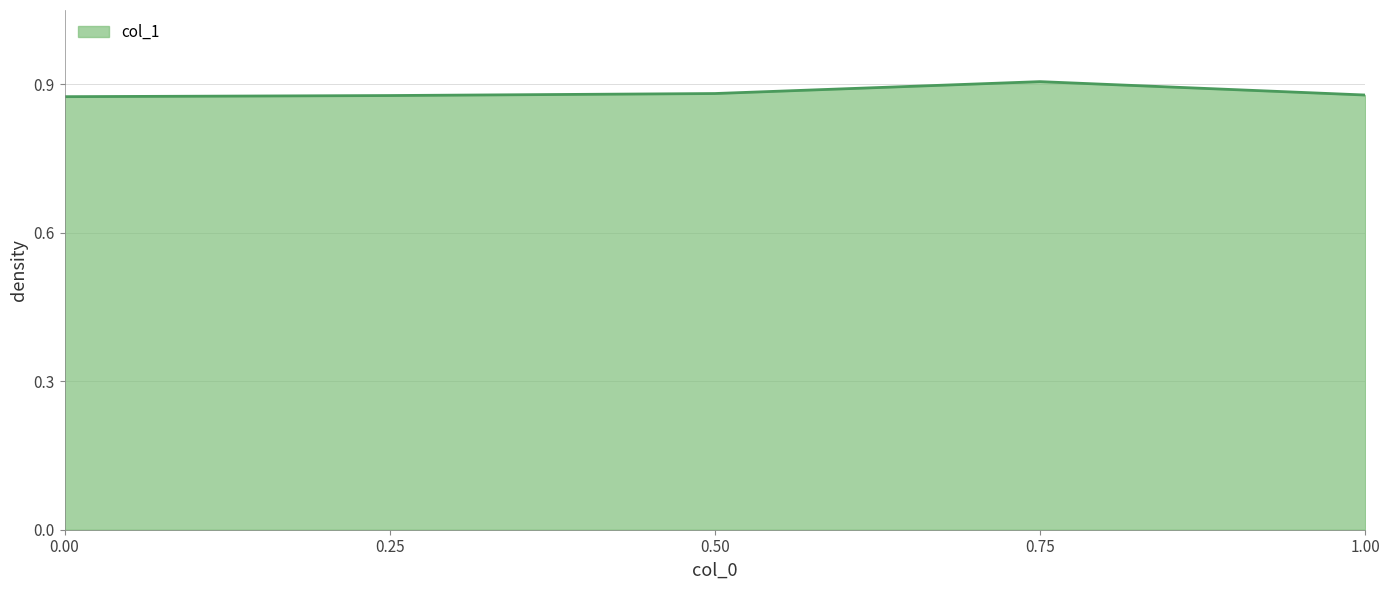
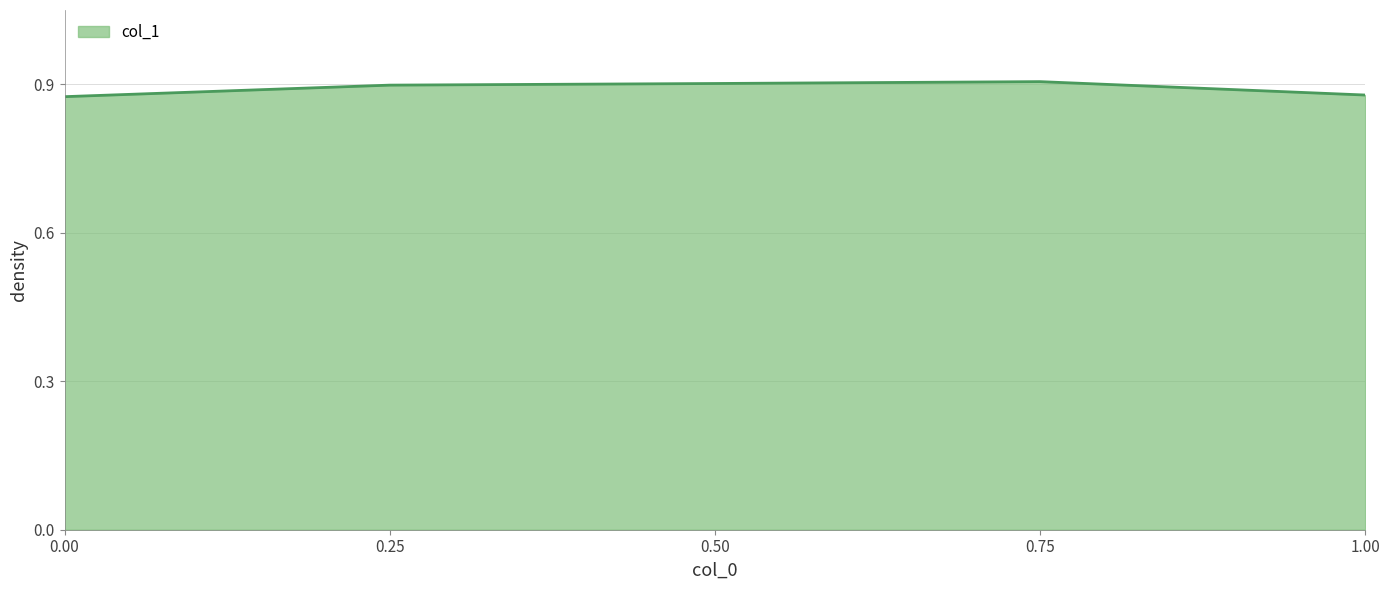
  {
    "0.00": 0.87,
-   "0.25": 0.88,
-   "0.50": 0.88,
+   "0.25": 0.90,
+   "0.50": 0.90,
    "0.75": 0.91,
    "1.00": 0.88
  }
